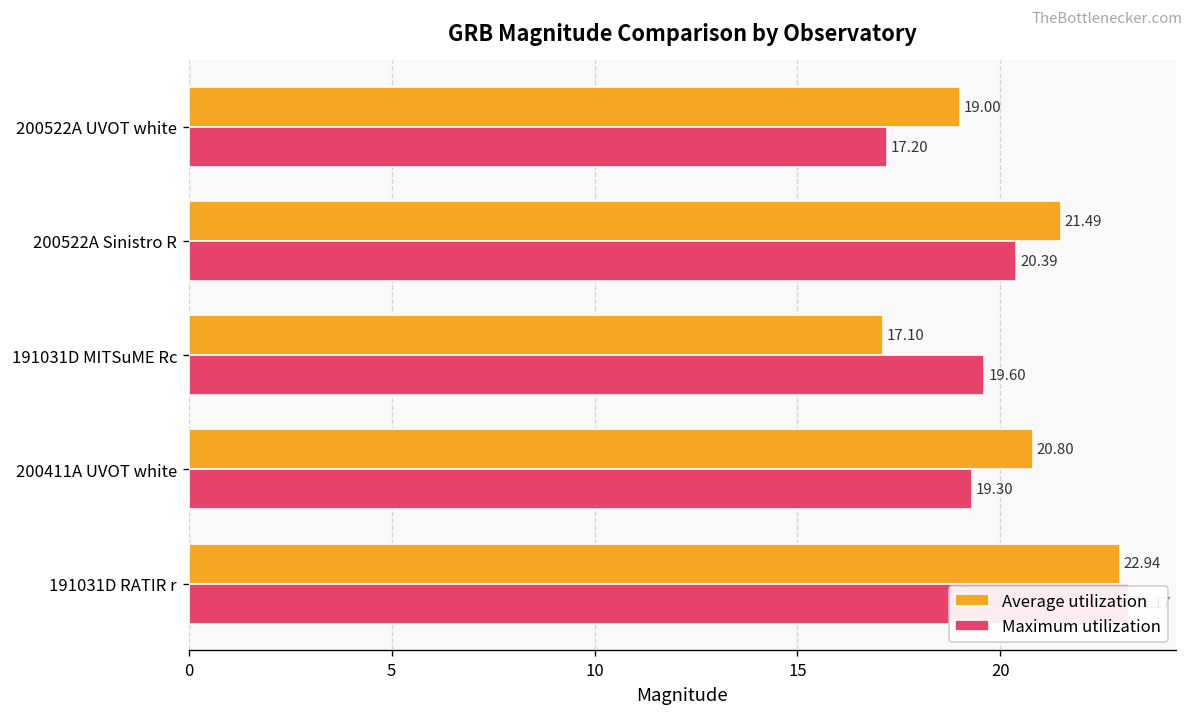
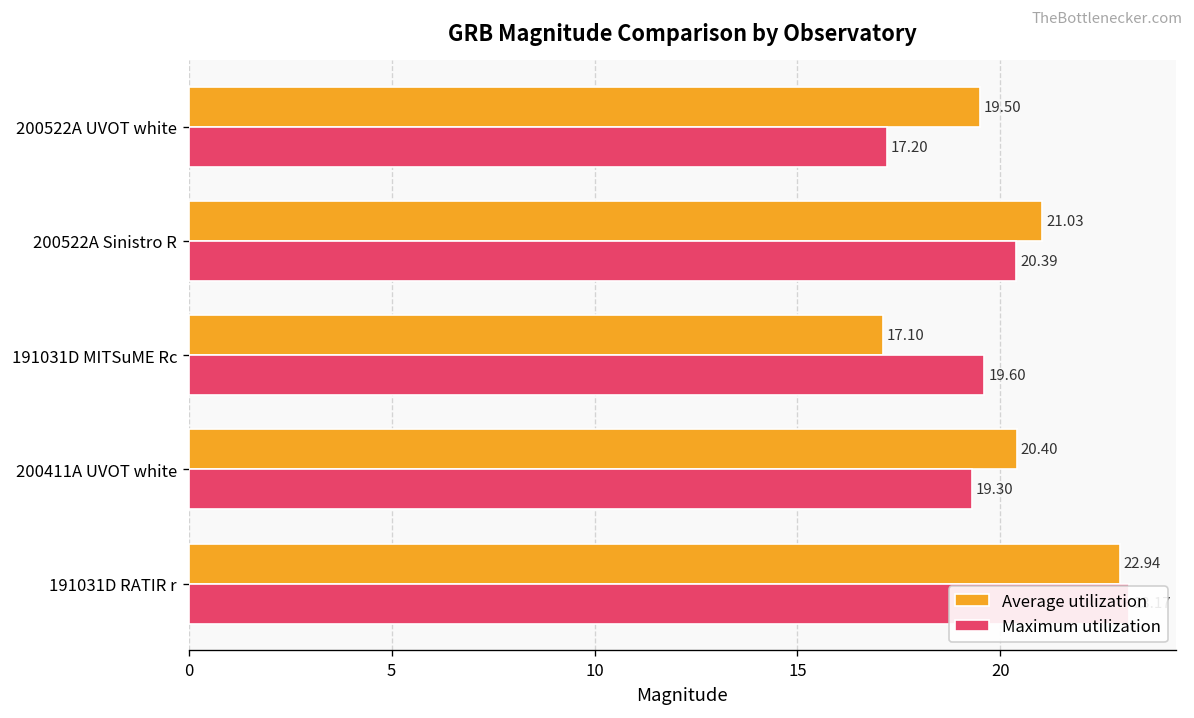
  {
    "Average utilization": {
-     "200522A UVOT white": 19.00,
-     "200522A Sinistro R": 21.49,
+     "200522A UVOT white": 19.50,
+     "200522A Sinistro R": 21.03,
      "191031D MITSuME Rc": 17.10,
-     "200411A UVOT white": 20.80,
+     "200411A UVOT white": 20.40,
      "191031D RATIR r": 22.94
    },
    "Maximum utilization": {
      "200522A UVOT white": 17.20,
      "200522A Sinistro R": 20.39,
      "191031D MITSuME Rc": 19.60,
      "200411A UVOT white": 19.30
    }
  }
